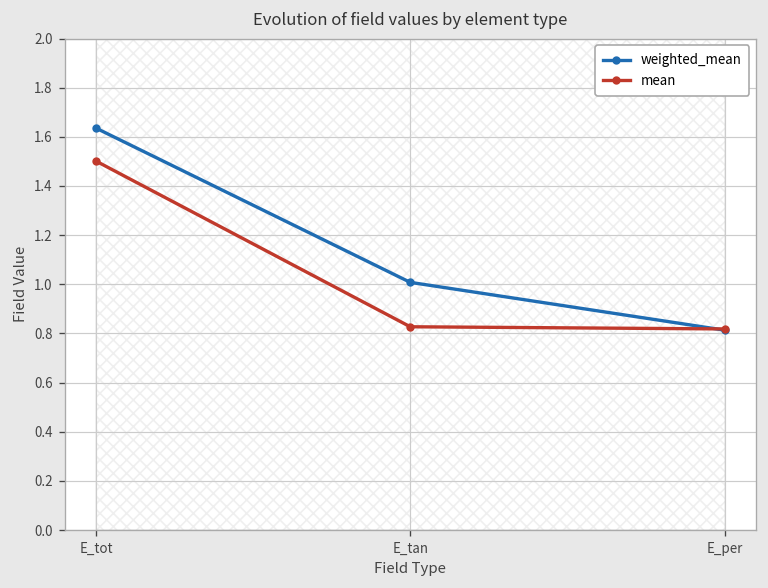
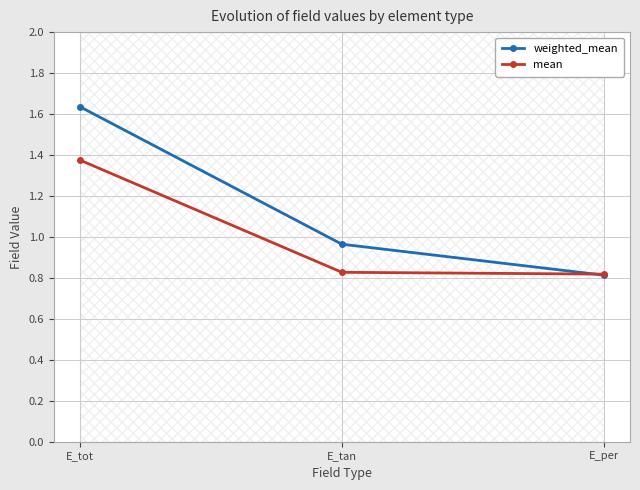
  {
    "weighted_mean": {
      "E_tot": 1.64,
-     "E_tan": 1.01
+     "E_tan": 0.96
    },
    "mean": {
-     "E_tot": 1.50,
+     "E_tot": 1.38,
      "E_tan": 0.83
    }
  }
